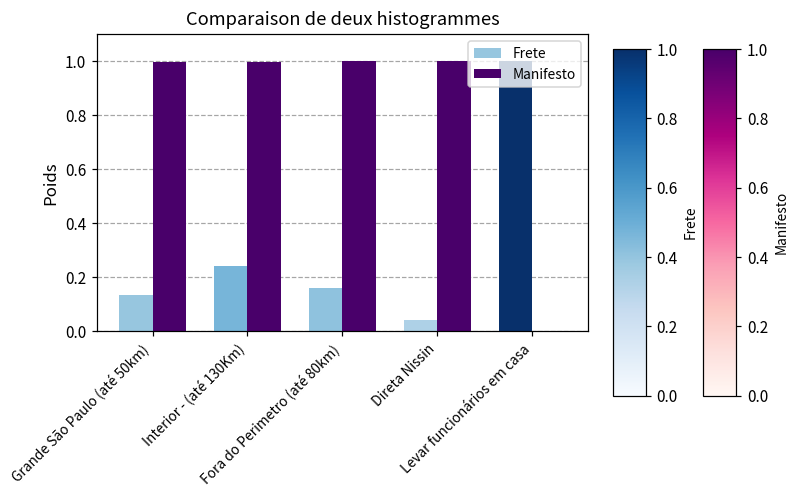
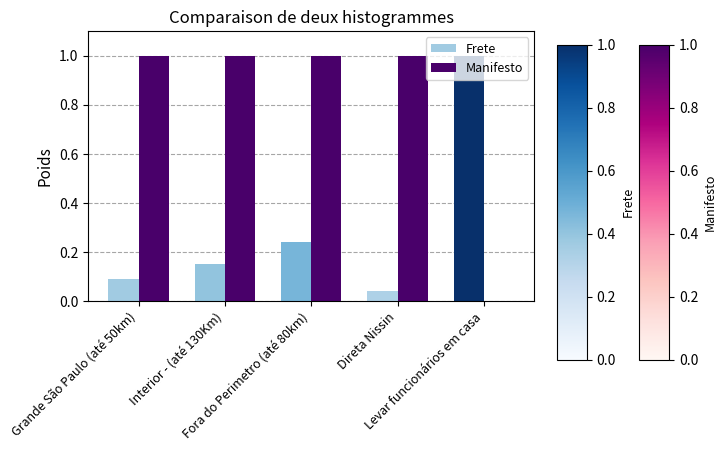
  {
    "Frete": {
-     "Grande São Paulo (até 50km)": 0.13,
-     "Interior - (até 130Km)": 0.24,
-     "Fora do Perimetro (até 80km)": 0.16,
+     "Grande São Paulo (até 50km)": 0.09,
+     "Interior - (até 130Km)": 0.15,
+     "Fora do Perimetro (até 80km)": 0.24,
      "Direta Nissin": 0.04
    },
    "Manifesto": {
      "Grande São Paulo (até 50km)": 1.00,
      "Interior - (até 130Km)": 1.00,
      "Fora do Perimetro (até 80km)": 1.00,
      "Direta Nissin": 1.00,
      "Levar funcionários em casa": 0.00
    }
  }
